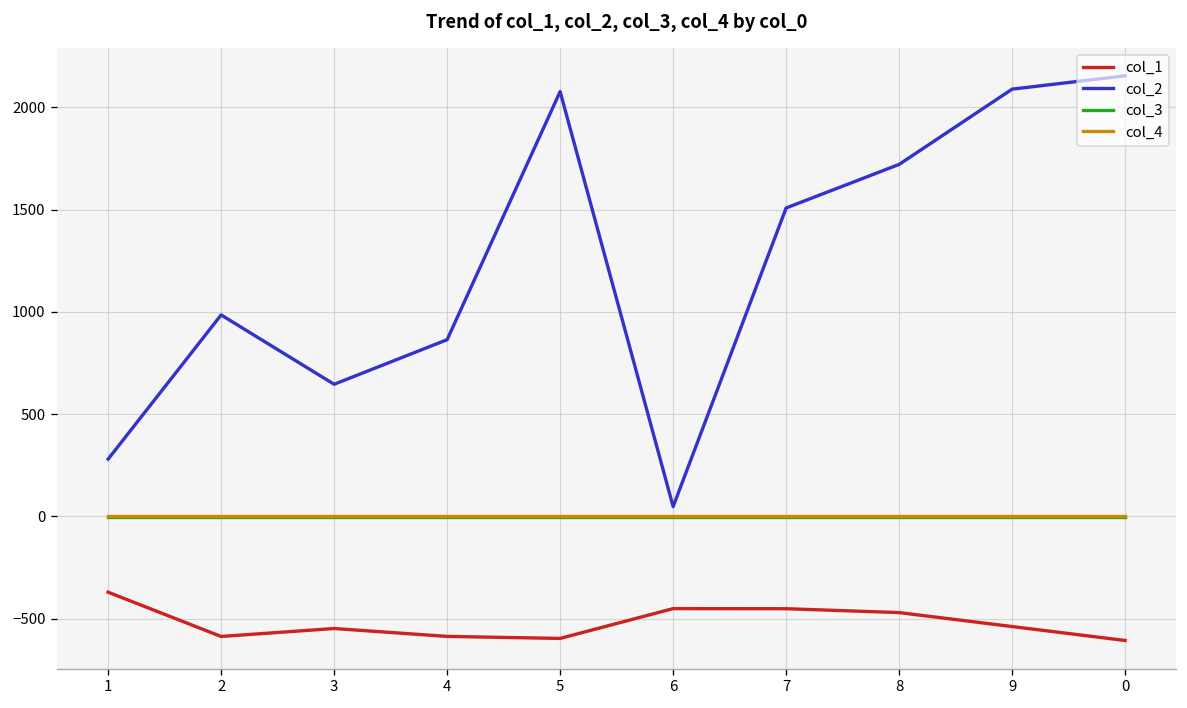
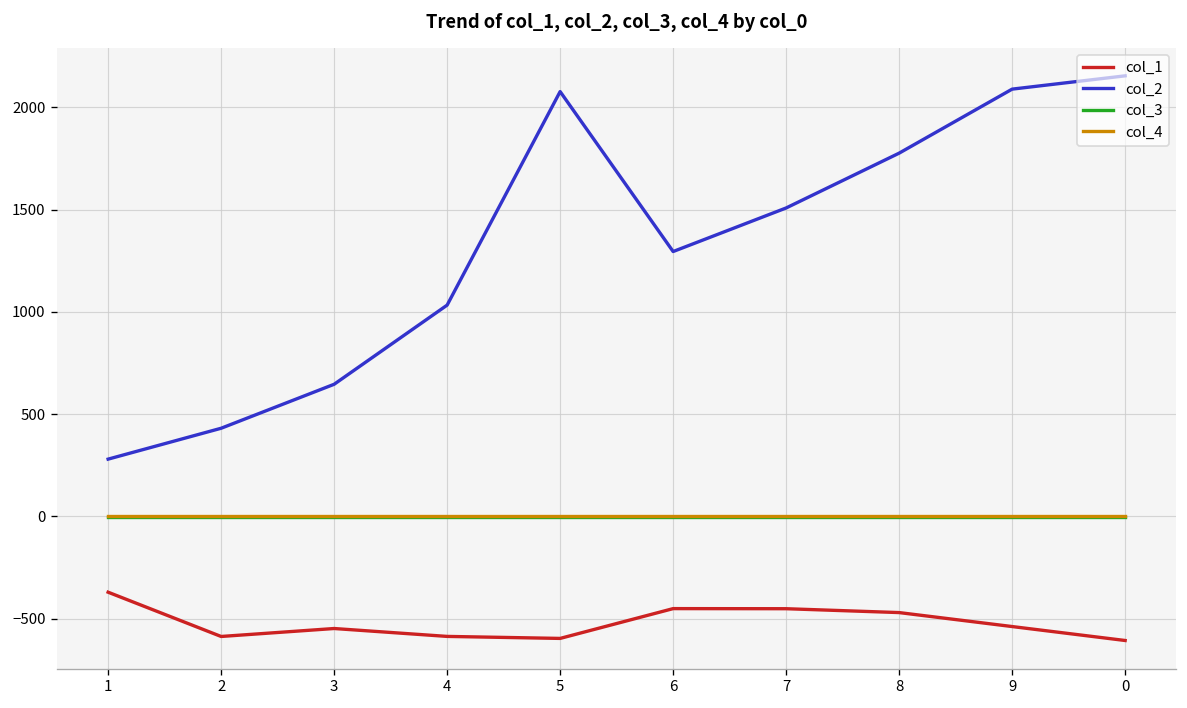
  {
    "col_1": {
      "1": -370,
      "2": -590,
      "3": -550,
      "4": -590,
      "5": -600,
      "6": -450,
      "7": -450,
      "8": -470,
      "9": -540,
      "0": -610
    },
    "col_2": {
      "1": 280,
-     "2": 990,
+     "2": 430,
      "3": 650,
-     "4": 860,
+     "4": 1030,
      "5": 2080,
-     "6": 50,
+     "6": 1300,
      "7": 1510,
-     "8": 1720,
+     "8": 1780,
      "9": 2090
    },
    "col_4": {
      "1": 0,
      "2": 0,
      "3": 0,
      "4": 0,
      "5": 0,
      "6": 0,
      "7": 0,
      "8": 0,
      "9": 0,
      "0": 0
    }
  }
